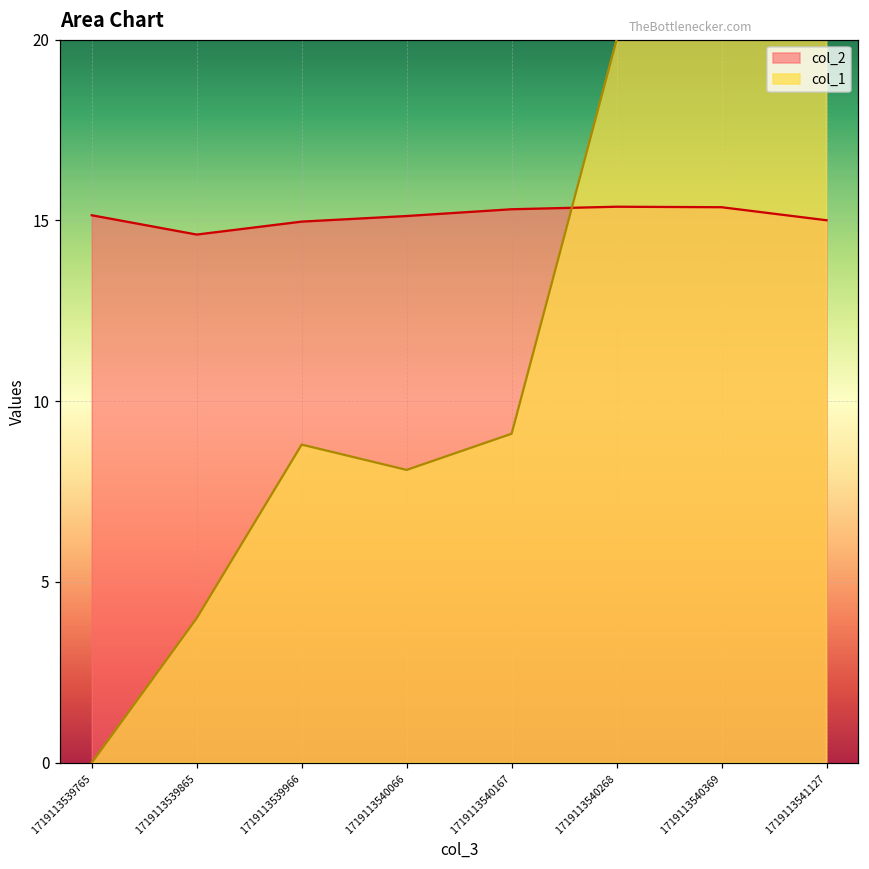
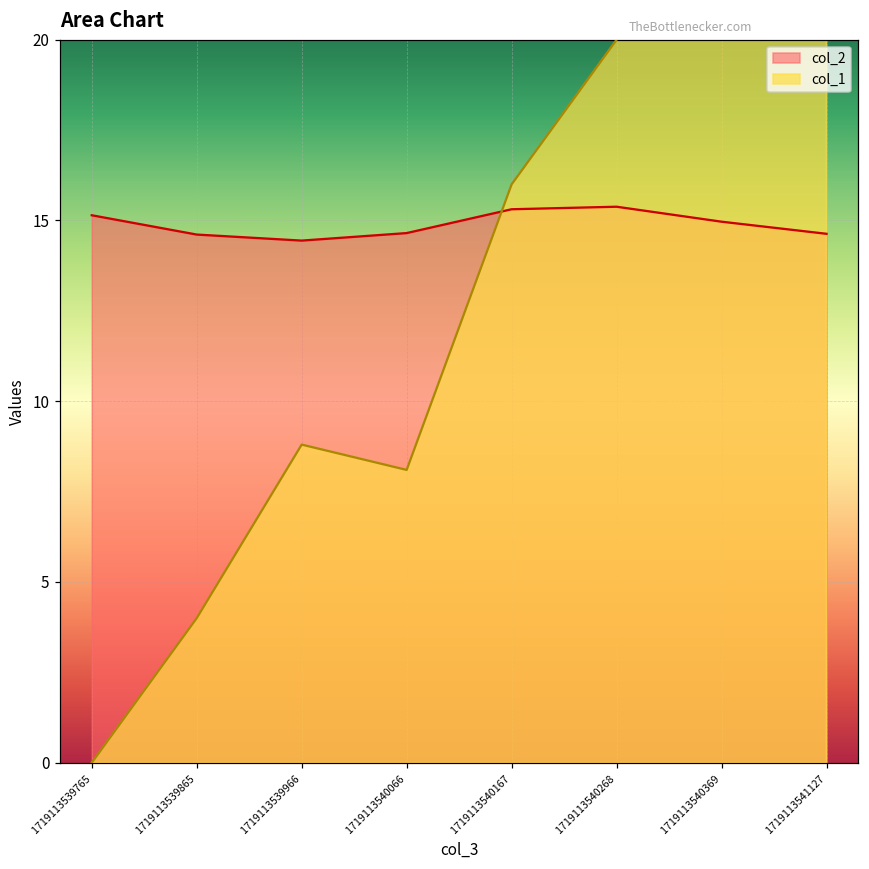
  {
    "col_2": {
      "1719113539765": 15.1,
      "1719113539865": 14.6,
-     "1719113539966": 15.0,
-     "1719113540066": 15.1,
+     "1719113539966": 14.4,
+     "1719113540066": 14.7,
      "1719113540167": 15.3,
      "1719113540268": 15.4,
-     "1719113540369": 15.4,
-     "1719113541127": 15.0
+     "1719113540369": 15.0,
+     "1719113541127": 14.6
    },
    "col_1": {
      "1719113539765": 0.0,
      "1719113539865": 4.0,
      "1719113539966": 8.8,
      "1719113540066": 8.1,
-     "1719113540167": 9.1,
+     "1719113540167": 16.0,
      "1719113540268": 20.0
    }
  }
